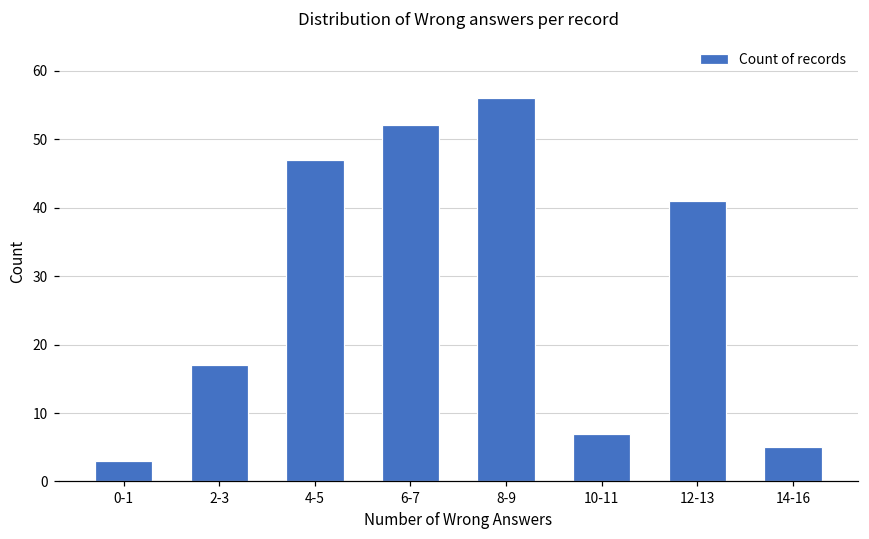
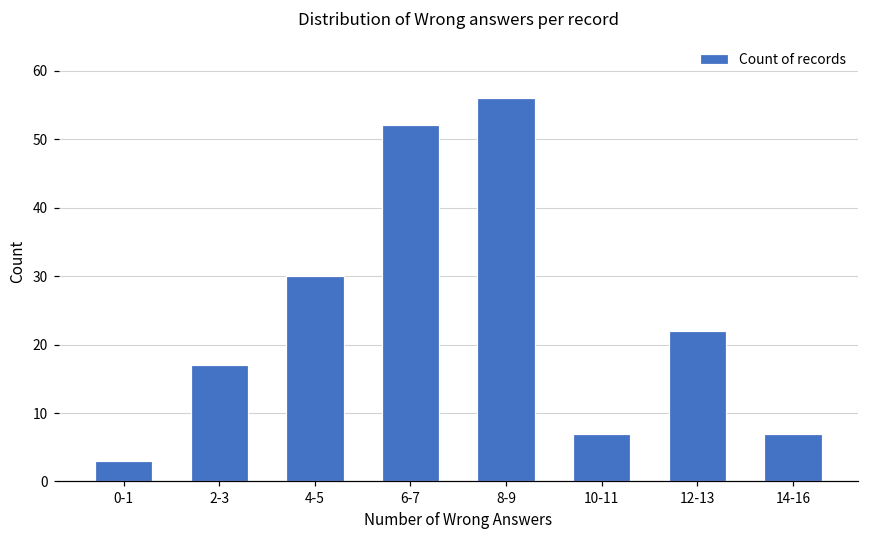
  {
    "0-1": 3,
    "2-3": 17,
-   "4-5": 47,
+   "4-5": 30,
    "6-7": 52,
    "8-9": 56,
    "10-11": 7,
-   "12-13": 41,
-   "14-16": 5
+   "12-13": 22,
+   "14-16": 7
  }
